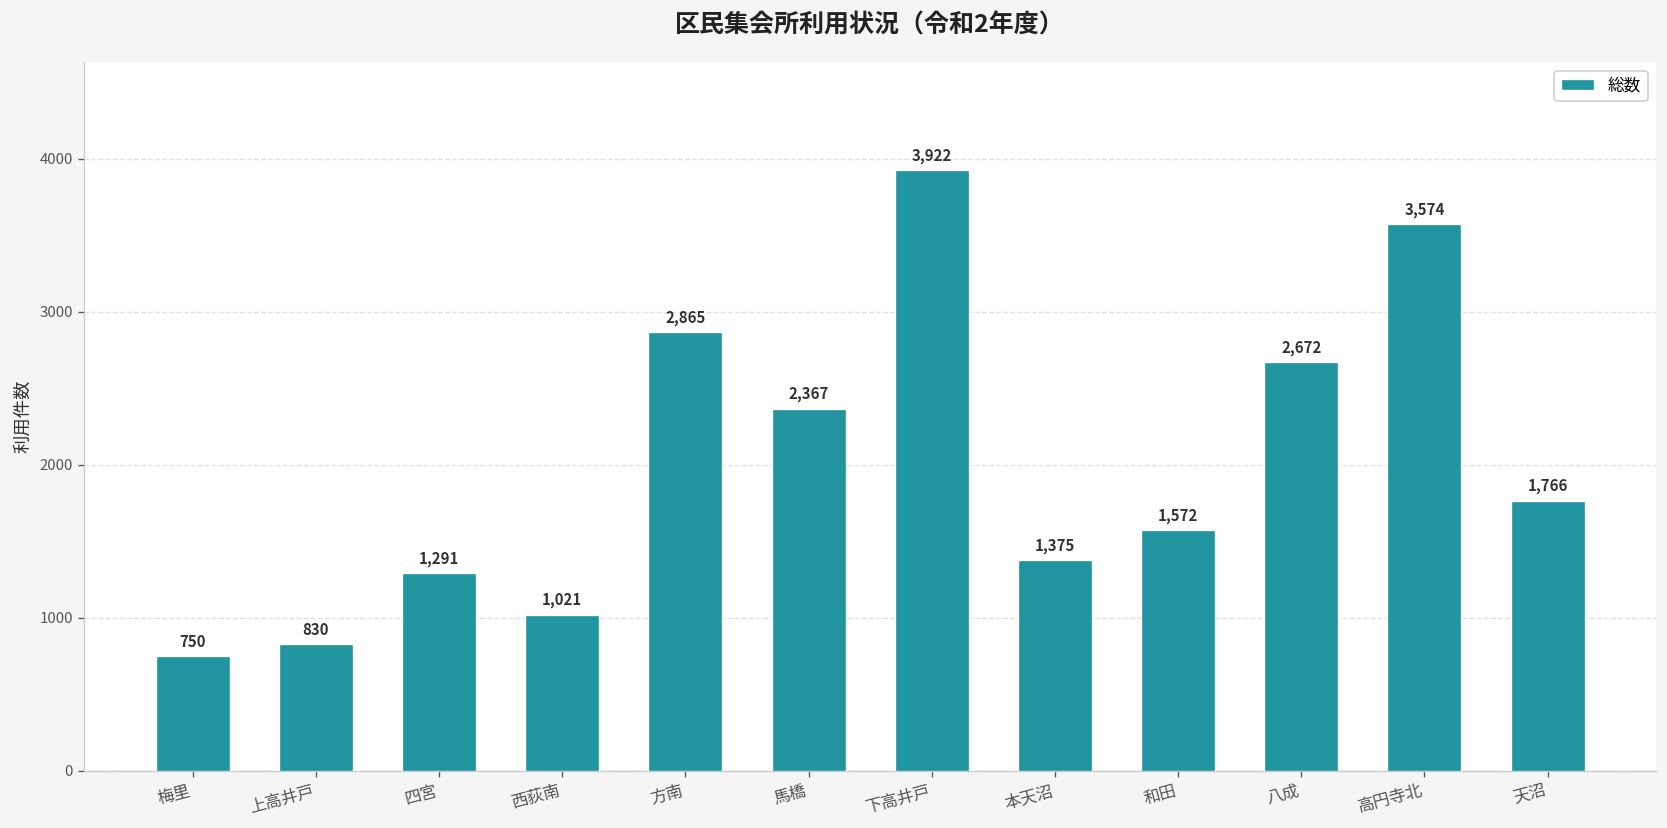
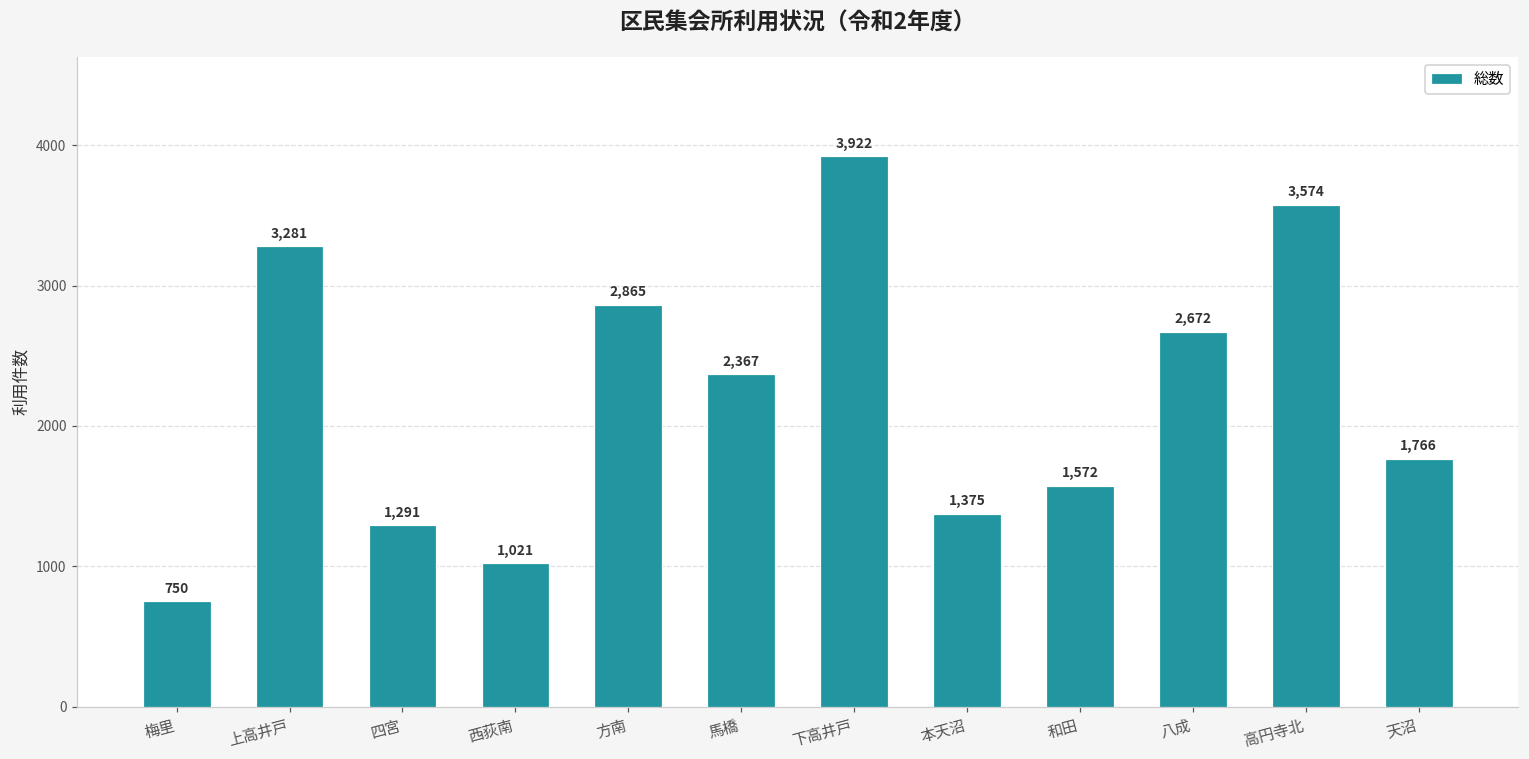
  {
    "梅里": "750",
-   "上高井戸": "830",
+   "上高井戸": "3,281",
    "四宮": "1,291",
    "西荻南": "1,021",
    "方南": "2,865",
    "馬橋": "2,367",
    "下高井戸": "3,922",
    "本天沼": "1,375",
    "和田": "1,572",
    "八成": "2,672",
    "高円寺北": "3,574",
    "天沼": "1,766"
  }
